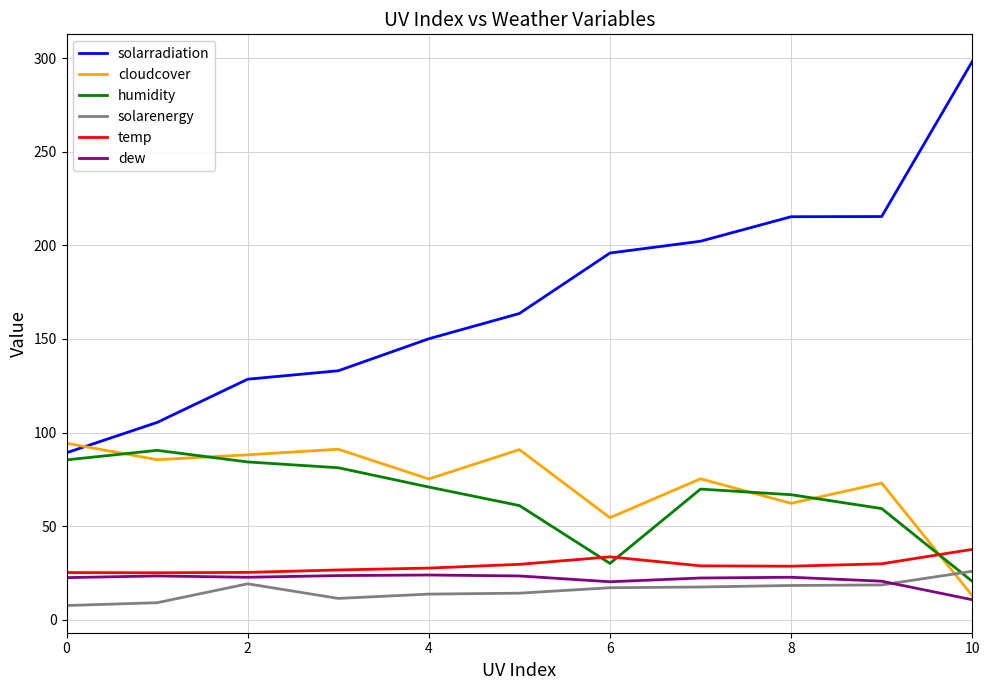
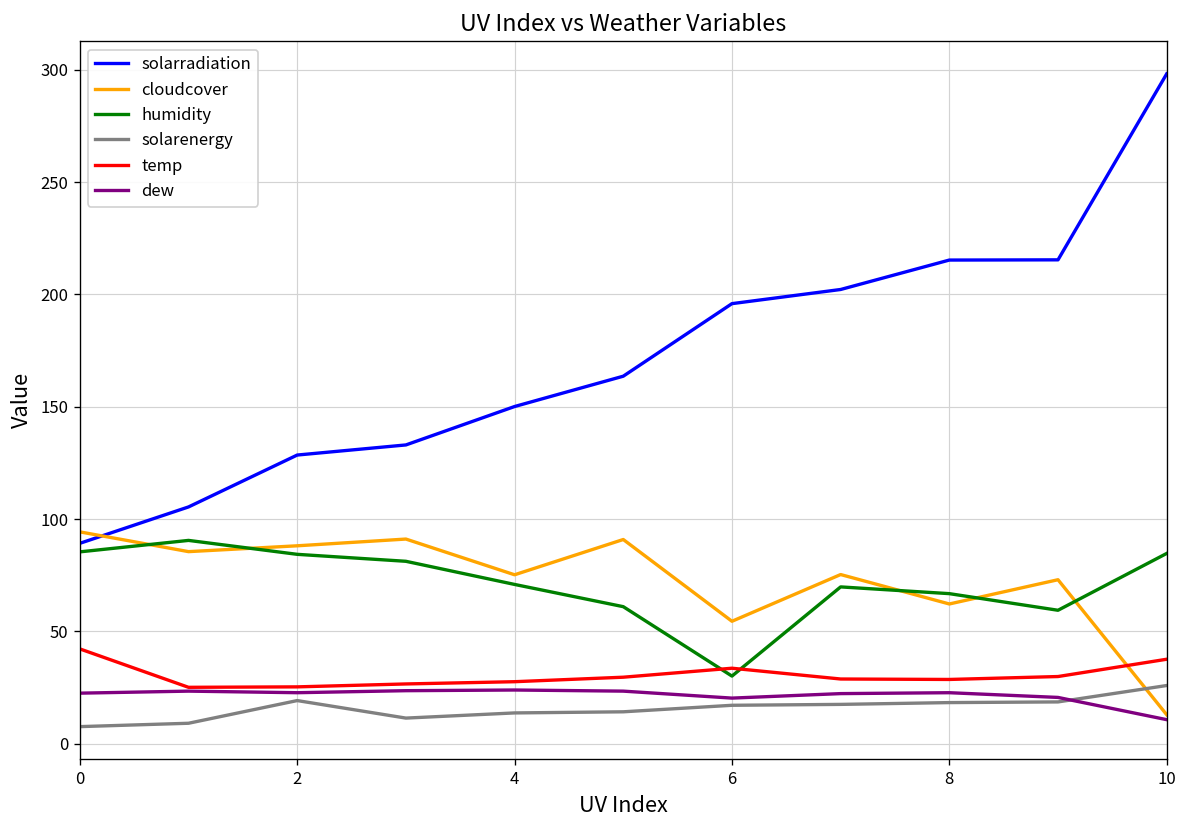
  {
    "solarradiation": {
      "0": 89,
      "2": 129,
      "4": 150,
      "6": 196,
      "8": 215,
      "10": 298
    },
    "cloudcover": {
      "0": 94,
      "2": 88,
      "4": 75,
      "6": 55,
      "8": 62,
      "10": 13
    },
    "humidity": {
      "0": 85,
      "2": 84,
      "4": 71,
      "6": 30,
      "8": 67,
-     "10": 21
+     "10": 85
    },
    "solarenergy": {
      "0": 8,
      "2": 19,
      "4": 14,
      "6": 17,
      "8": 18,
      "10": 26
    },
    "temp": {
-     "0": 25,
+     "0": 42,
      "2": 25,
      "4": 28,
      "6": 34,
      "8": 29,
      "10": 38
    },
    "dew": {
      "0": 23,
      "2": 23,
      "4": 24,
      "6": 20,
      "8": 23,
      "10": 11
    }
  }
